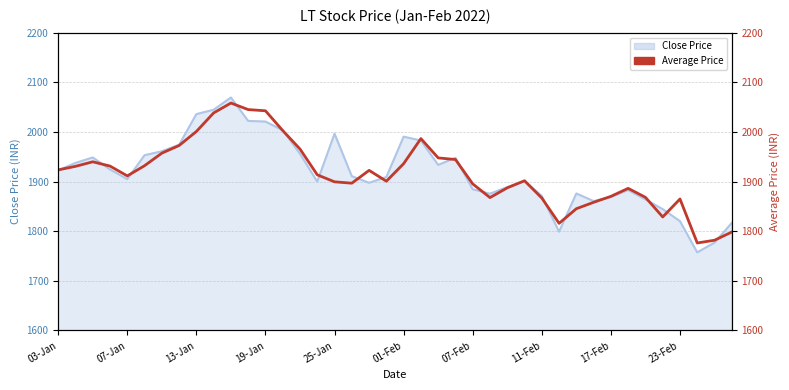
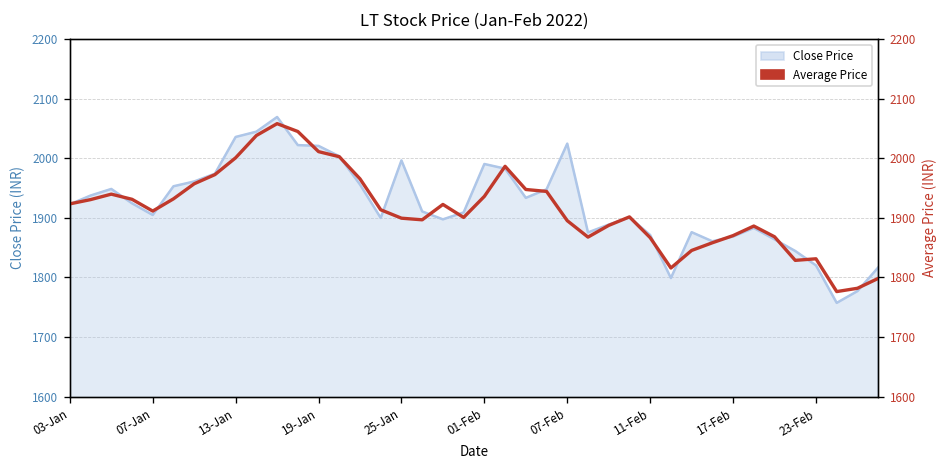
  {
    "Close Price": {
      "03-Jan": 1920,
      "07-Jan": 1900,
      "13-Jan": 2040,
      "19-Jan": 2020,
      "25-Jan": 2000,
      "01-Feb": 1990,
-     "07-Feb": 1880,
+     "07-Feb": 2020,
      "11-Feb": 1870,
      "17-Feb": 1870,
      "23-Feb": 1820
    },
    "Average Price": {
      "03-Jan": 1920,
      "07-Jan": 1910,
      "13-Jan": 2000,
-     "19-Jan": 2040,
+     "19-Jan": 2010,
      "25-Jan": 1900,
      "01-Feb": 1940,
      "07-Feb": 1900,
      "11-Feb": 1870,
      "17-Feb": 1870,
-     "23-Feb": 1860
+     "23-Feb": 1830
    }
  }
